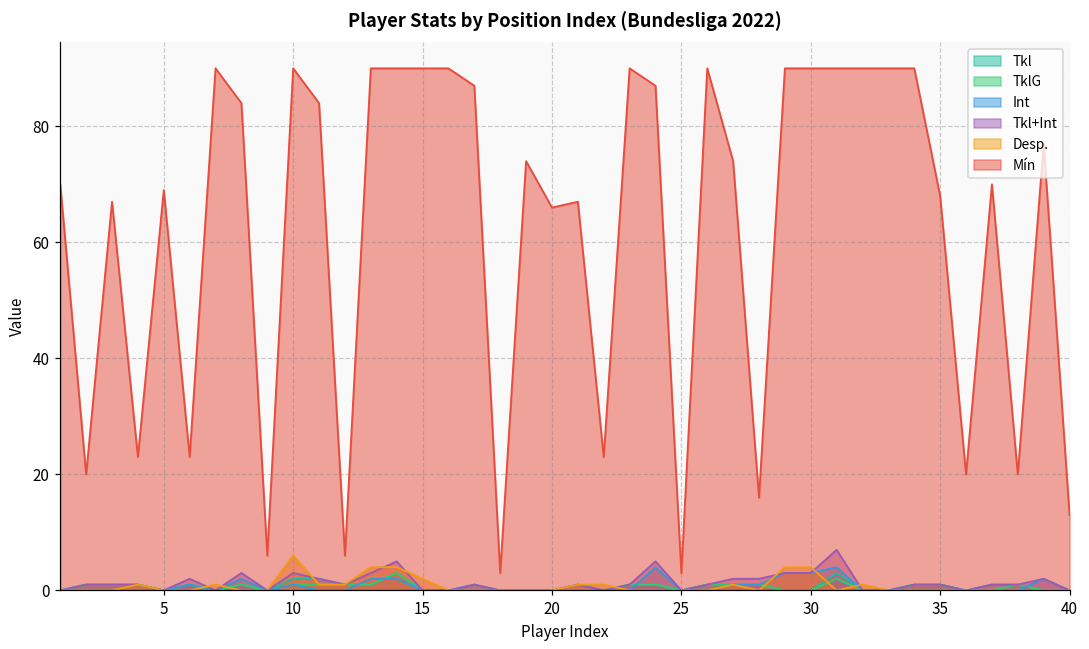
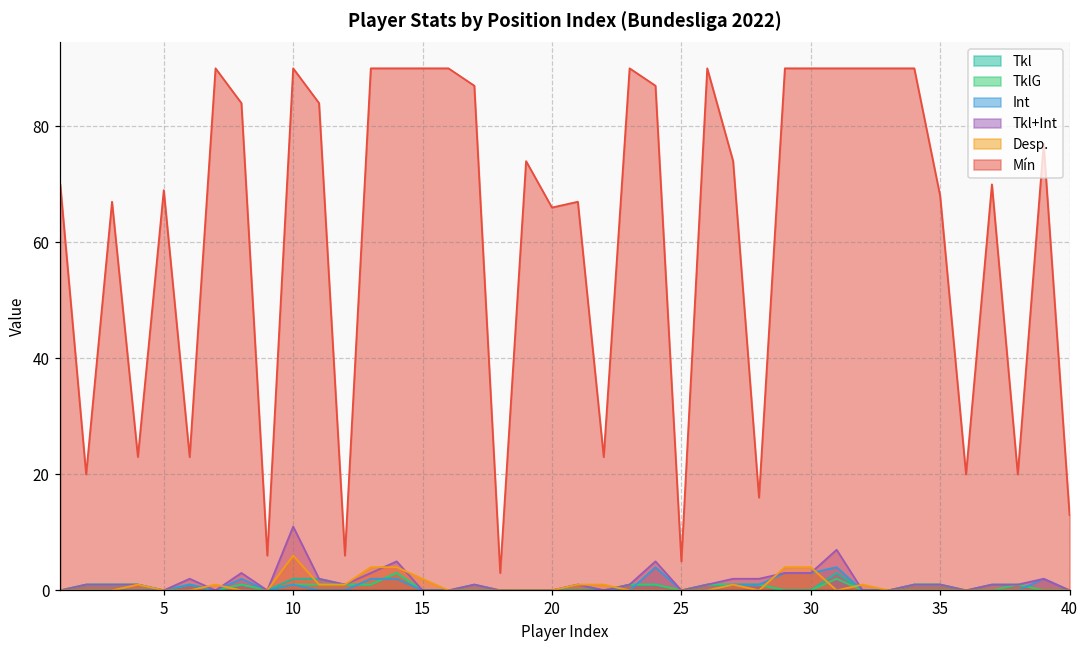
  {
    "Tkl+Int": {
-     "10": 3
+     "10": 11
    },
    "Desp.": {
      "10": 6,
      "15": 2,
      "30": 4
    },
    "Mín": {
      "5": 69,
      "10": 90,
      "15": 90,
      "20": 66,
-     "25": 3,
+     "25": 5,
      "30": 90,
      "35": 68,
      "40": 13
    }
  }
